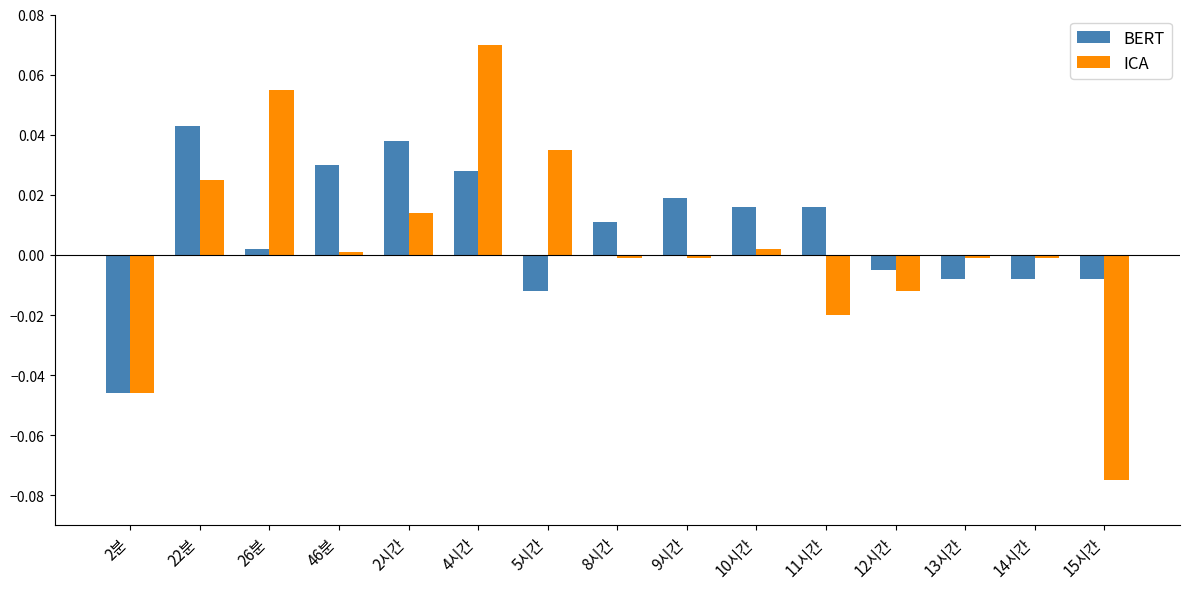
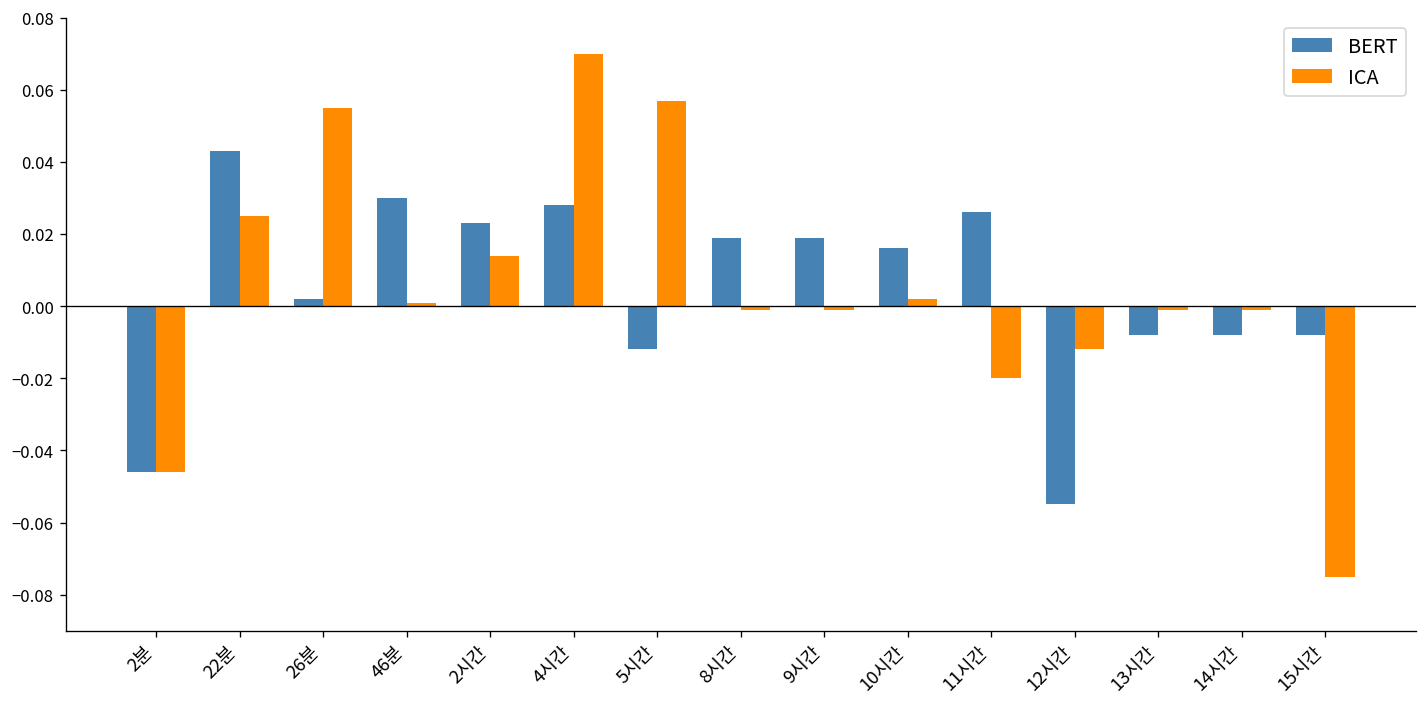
  {
    "BERT": {
      "2분": -0.046,
      "22분": 0.043,
      "26분": 0.002,
      "46분": 0.030,
-     "2시간": 0.038,
+     "2시간": 0.023,
      "4시간": 0.028,
      "5시간": -0.012,
-     "8시간": 0.011,
+     "8시간": 0.019,
      "9시간": 0.019,
      "10시간": 0.016,
-     "11시간": 0.016,
-     "12시간": -0.005,
+     "11시간": 0.026,
+     "12시간": -0.055,
      "13시간": -0.008,
      "14시간": -0.008,
      "15시간": -0.008
    },
    "ICA": {
      "2분": -0.046,
      "22분": 0.025,
      "26분": 0.055,
      "46분": 0.001,
      "2시간": 0.014,
      "4시간": 0.070,
-     "5시간": 0.035,
+     "5시간": 0.057,
      "8시간": -0.001,
      "9시간": -0.001,
      "10시간": 0.002,
      "11시간": -0.020,
      "12시간": -0.012,
      "13시간": -0.001,
      "14시간": -0.001,
      "15시간": -0.075
    }
  }
